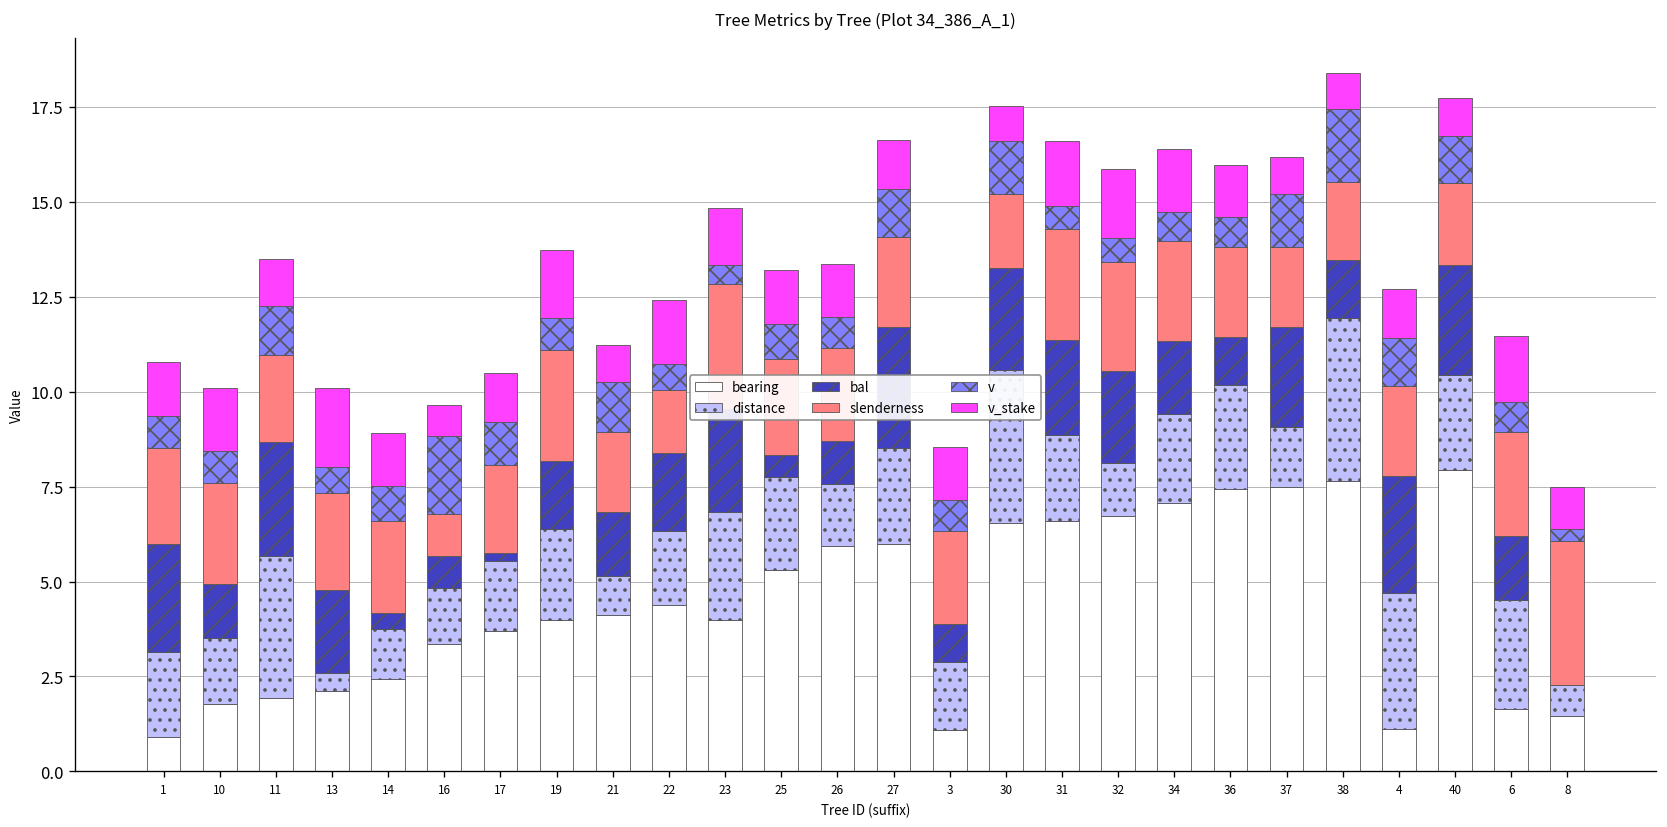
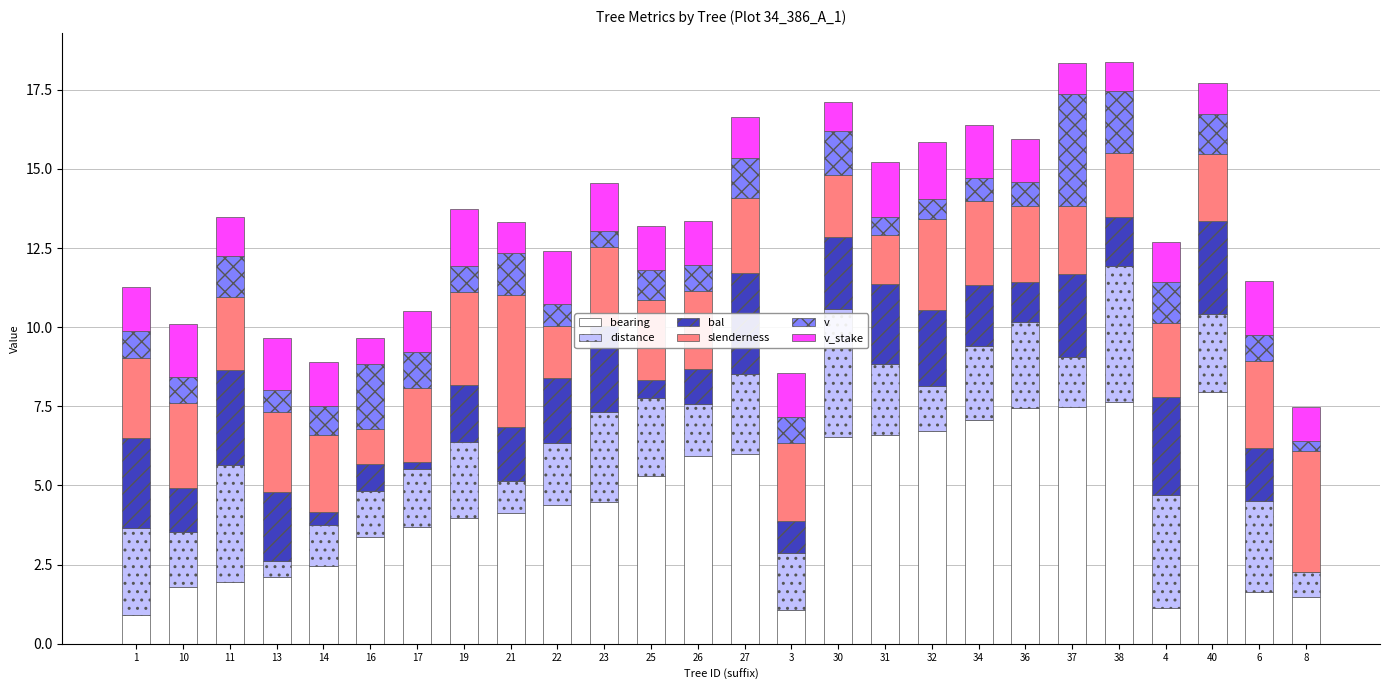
  {
    "bearing": {
      "1": 0.9,
      "10": 1.8,
      "11": 1.9,
      "13": 2.1,
      "14": 2.4,
      "16": 3.4,
      "17": 3.7,
      "19": 4.0,
      "21": 4.1,
      "22": 4.4,
-     "23": 4.0,
+     "23": 4.5,
      "25": 5.3,
      "26": 5.9,
      "27": 6.0,
      "3": 1.1,
      "30": 6.5,
      "31": 6.6,
      "32": 6.7,
      "34": 7.1,
      "36": 7.4,
      "37": 7.5,
      "38": 7.6,
      "4": 1.1,
      "40": 7.9,
      "6": 1.6,
      "8": 1.5
    },
    "distance": {
-     "1": 2.3,
+     "1": 2.8,
      "10": 1.7,
      "11": 3.7,
      "13": 0.5,
      "14": 1.3,
      "16": 1.5,
      "17": 1.8,
      "19": 2.4,
      "21": 1.0,
      "22": 2.0,
      "23": 2.9,
      "25": 2.5,
      "26": 1.6,
      "27": 2.5,
      "3": 1.8,
      "30": 4.0,
      "31": 2.3,
      "32": 1.4,
      "34": 2.3,
      "36": 2.7,
      "37": 1.6,
      "38": 4.3,
      "4": 3.6,
      "40": 2.5,
      "6": 2.9,
      "8": 0.8
    },
    "bal": {
      "1": 2.8,
      "10": 1.4,
      "11": 3.0,
      "13": 2.2,
      "14": 0.4,
      "16": 0.9,
      "17": 0.2,
      "19": 1.8,
      "21": 1.7,
      "22": 2.1,
      "25": 0.6,
      "26": 1.1,
      "27": 3.2,
      "3": 1.0,
-     "30": 2.7,
+     "30": 2.3,
      "31": 2.5,
      "32": 2.4,
      "34": 1.9,
      "36": 1.3,
      "37": 2.6,
      "38": 1.5,
      "4": 3.1,
      "40": 2.9,
      "6": 1.7,
      "8": 0.0
    },
    "slenderness": {
      "1": 2.5,
      "10": 2.7,
      "11": 2.3,
      "13": 2.6,
      "14": 2.4,
      "16": 1.1,
      "17": 2.3,
      "19": 2.9,
-     "21": 2.1,
+     "21": 4.2,
      "22": 1.7,
-     "23": 3.3,
+     "23": 2.5,
      "25": 2.6,
      "26": 2.5,
      "27": 2.4,
      "3": 2.5,
      "30": 2.0,
-     "31": 2.9,
+     "31": 1.5,
      "32": 2.9,
      "34": 2.6,
      "36": 2.4,
      "37": 2.1,
      "38": 2.0,
      "4": 2.4,
      "40": 2.1,
      "6": 2.7,
      "8": 3.8
    },
    "v": {
      "1": 0.9,
      "10": 0.8,
      "11": 1.3,
      "13": 0.7,
      "14": 0.9,
      "16": 2.1,
      "17": 1.1,
      "19": 0.8,
      "21": 1.3,
      "22": 0.7,
      "23": 0.5,
      "25": 0.9,
      "26": 0.8,
      "27": 1.3,
      "3": 0.8,
      "30": 1.4,
      "31": 0.6,
      "32": 0.6,
      "34": 0.7,
      "36": 0.8,
-     "37": 1.4,
+     "37": 3.5,
      "38": 1.9,
      "4": 1.3,
      "40": 1.2,
      "6": 0.8,
      "8": 0.3
    },
    "v_stake": {
      "1": 1.4,
      "10": 1.7,
      "11": 1.2,
-     "13": 2.1,
+     "13": 1.7,
      "14": 1.4,
      "16": 0.8,
      "17": 1.3,
      "19": 1.8,
      "21": 1.0,
      "22": 1.7,
      "23": 1.5,
      "25": 1.4,
      "26": 1.4,
      "27": 1.3,
      "3": 1.4,
      "30": 0.9,
      "31": 1.7,
      "32": 1.8,
      "34": 1.7,
      "36": 1.4,
      "37": 1.0,
      "38": 0.9,
      "4": 1.3,
      "40": 1.0,
      "6": 1.7,
      "8": 1.1
    }
  }
